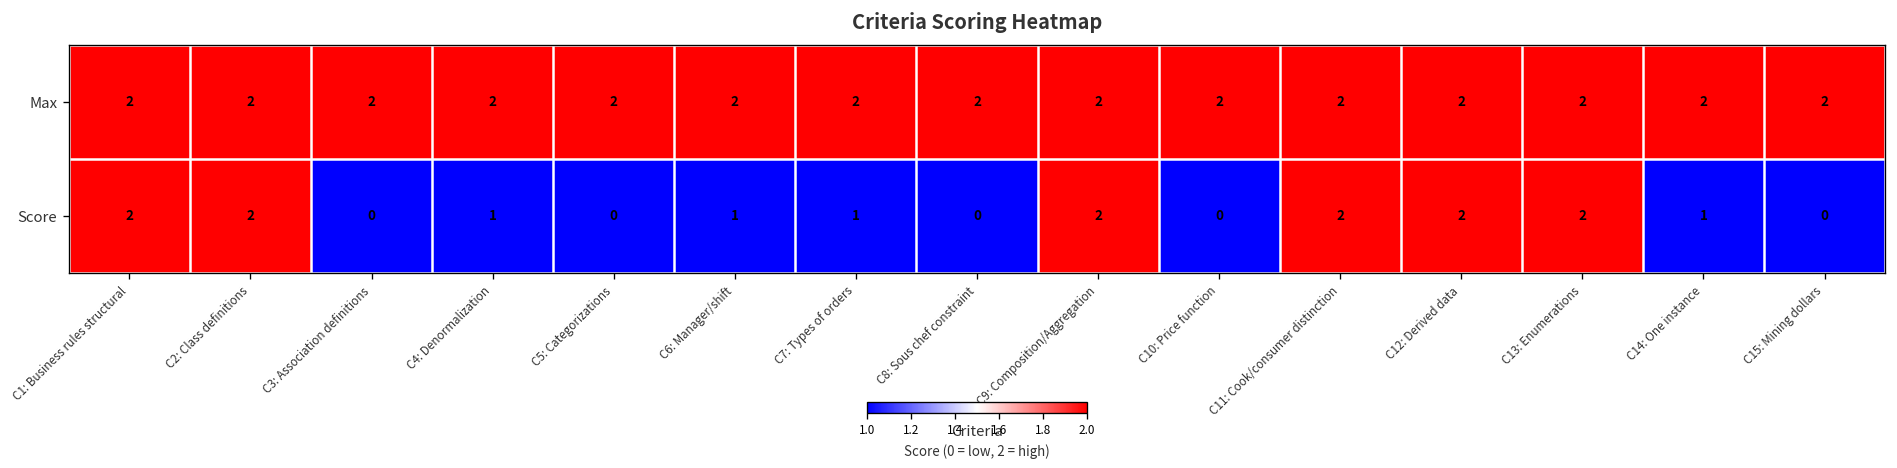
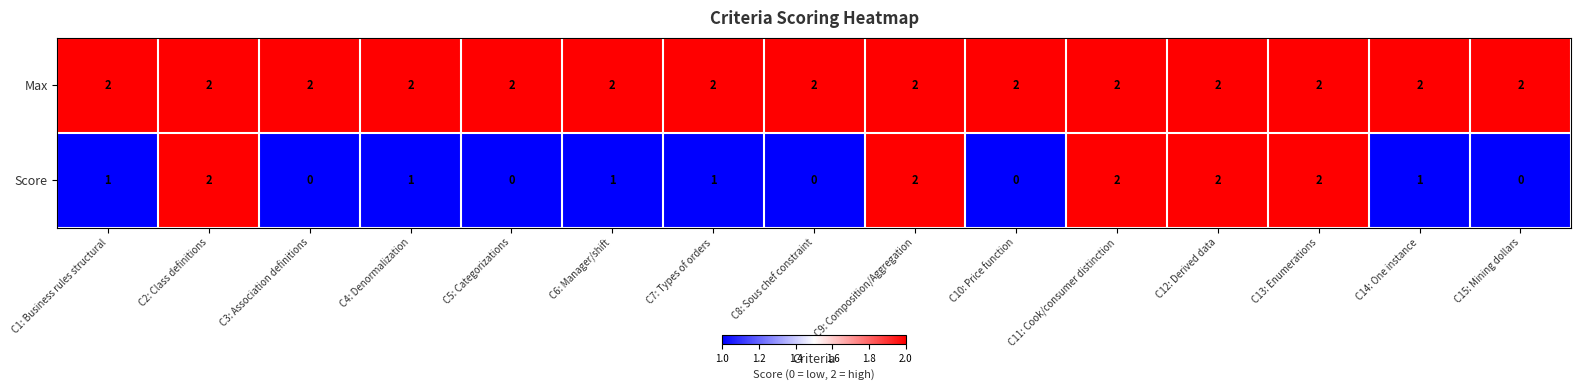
  {
    "Max": {
      "C1: Business rules structural": 2,
      "C2: Class definitions": 2,
      "C3: Association definitions": 2,
      "C4: Denormalization": 2,
      "C5: Categorizations": 2,
      "C6: Manager/shift": 2,
      "C7: Types of orders": 2,
      "C8: Sous chef constraint": 2,
      "C9: Composition/Aggregation": 2,
      "C10: Price function": 2,
      "C11: Cook/consumer distinction": 2,
      "C12: Derived data": 2,
      "C13: Enumerations": 2,
      "C14: One instance": 2,
      "C15: Mining dollars": 2
    },
    "Score": {
-     "C1: Business rules structural": 2,
+     "C1: Business rules structural": 1,
      "C2: Class definitions": 2,
      "C3: Association definitions": 0,
      "C4: Denormalization": 1,
      "C5: Categorizations": 0,
      "C6: Manager/shift": 1,
      "C7: Types of orders": 1,
      "C8: Sous chef constraint": 0,
      "C9: Composition/Aggregation": 2,
      "C10: Price function": 0,
      "C11: Cook/consumer distinction": 2,
      "C12: Derived data": 2,
      "C13: Enumerations": 2,
      "C14: One instance": 1,
      "C15: Mining dollars": 0
    }
  }
